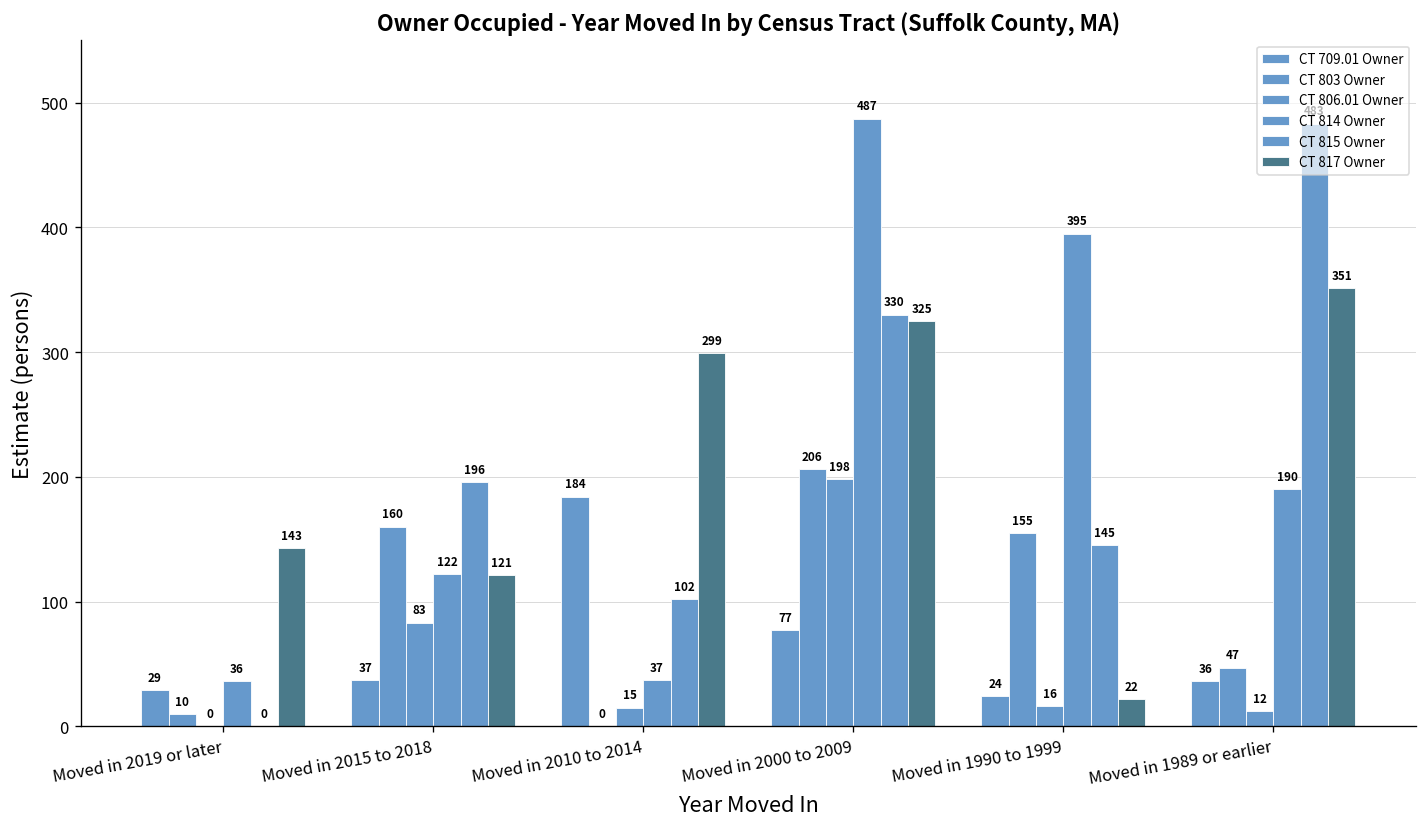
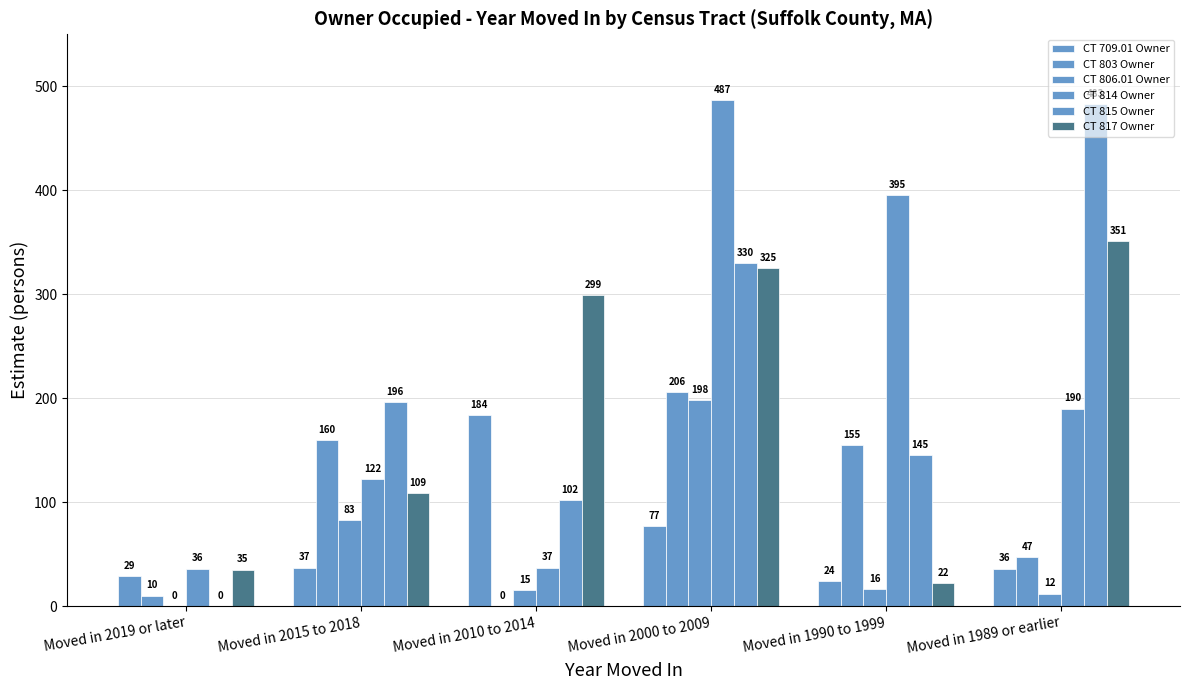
  {
    "CT 817 Owner": {
-     "Moved in 2019 or later": 143,
-     "Moved in 2015 to 2018": 121,
+     "Moved in 2019 or later": 35,
+     "Moved in 2015 to 2018": 109,
      "Moved in 2010 to 2014": 299,
      "Moved in 2000 to 2009": 325,
      "Moved in 1990 to 1999": 22,
      "Moved in 1989 or earlier": 351
    }
  }
